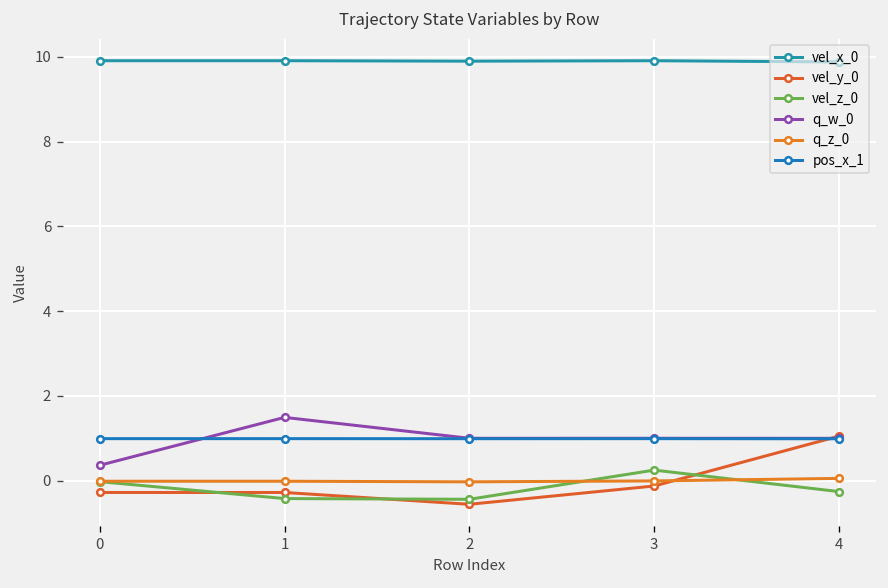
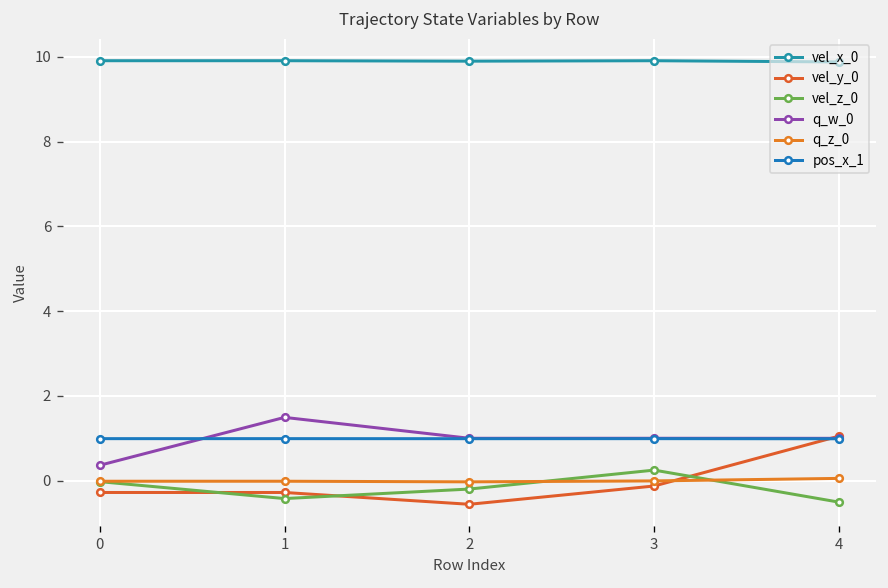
  {
    "vel_z_0": {
      "1": -0.4,
-     "2": -0.4,
+     "2": -0.2,
      "3": 0.2,
-     "4": -0.3
+     "4": -0.5
    },
    "q_w_0": {
      "0": 0.4,
      "1": 1.5
    }
  }
